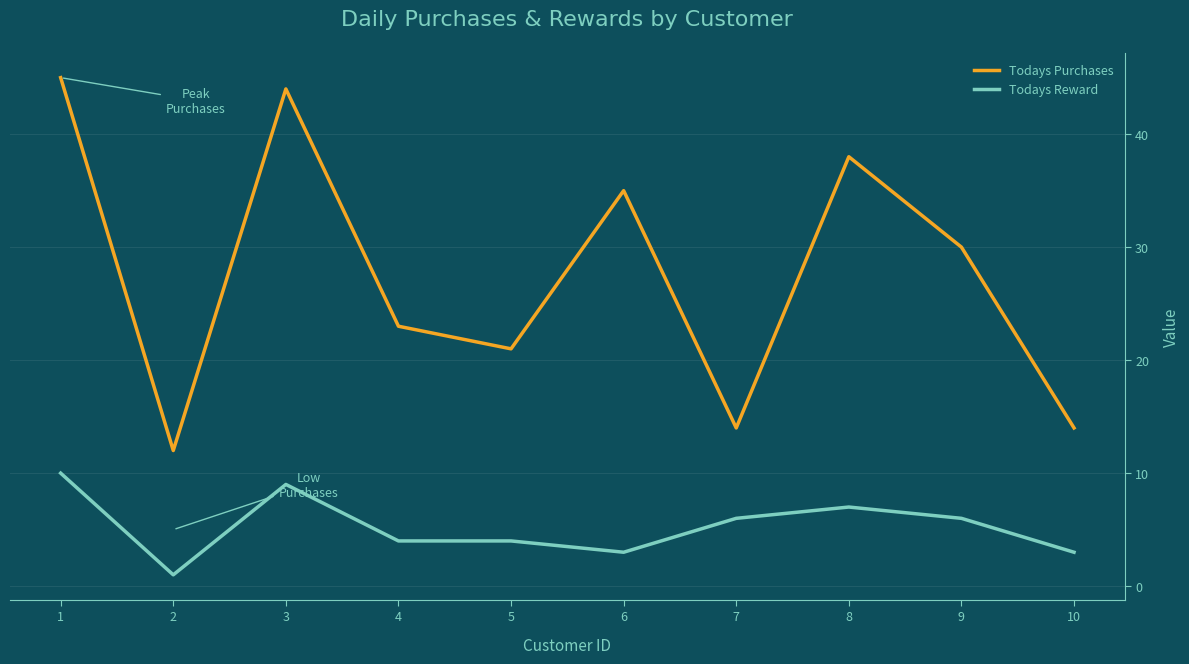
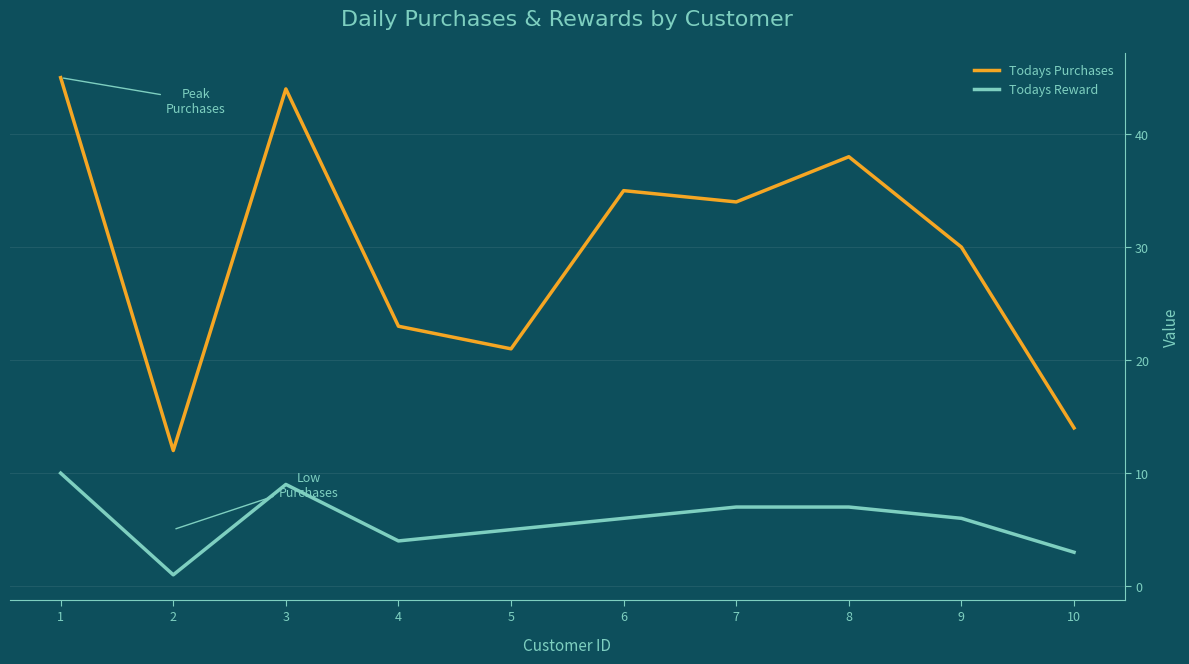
  {
    "Todays Purchases": {
      "1": 45,
      "2": 12,
      "3": 44,
      "4": 23,
      "5": 21,
      "6": 35,
-     "7": 14,
+     "7": 34,
      "8": 38,
      "9": 30,
      "10": 14
    },
    "Todays Reward": {
      "1": 10,
      "2": 1,
      "3": 9,
      "4": 4,
-     "5": 4,
-     "6": 3,
-     "7": 6,
+     "5": 5,
+     "6": 6,
+     "7": 7,
      "8": 7,
      "9": 6,
      "10": 3
    }
  }
